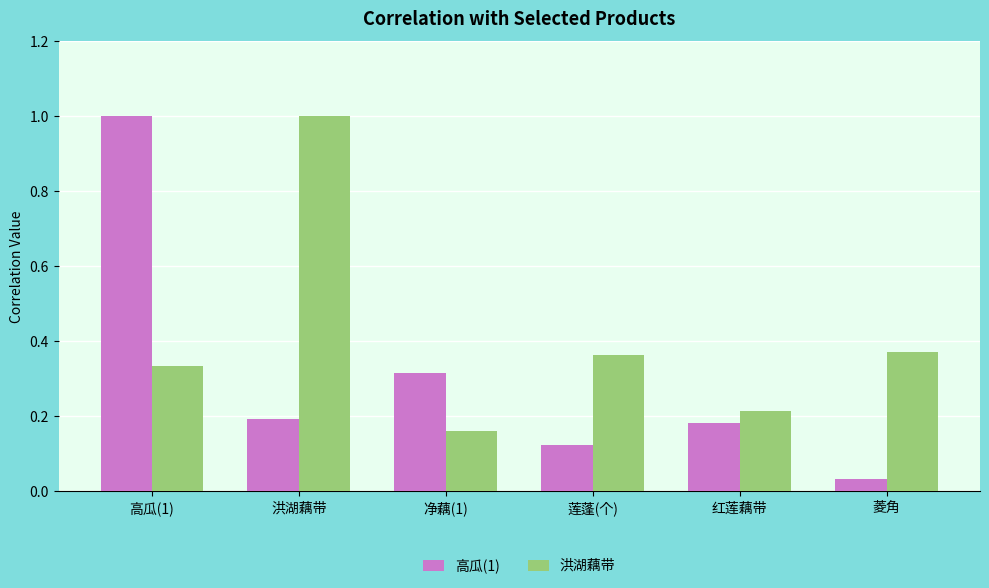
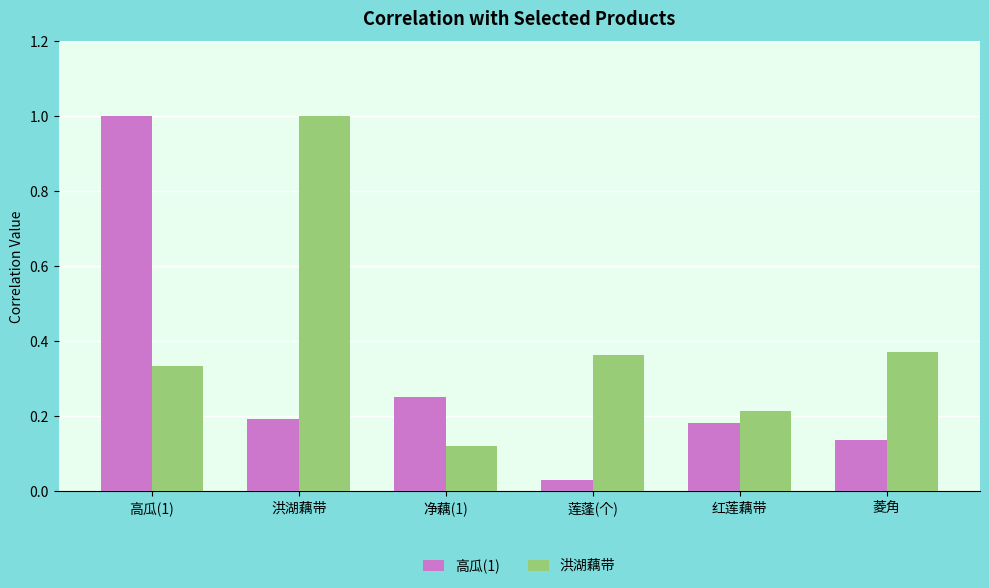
  {
    "高瓜(1)": {
      "高瓜(1)": 1.00,
      "洪湖藕带": 0.19,
-     "净藕(1)": 0.31,
-     "莲蓬(个)": 0.12,
+     "净藕(1)": 0.25,
+     "莲蓬(个)": 0.03,
      "红莲藕带": 0.18,
-     "菱角": 0.03
+     "菱角": 0.14
    },
    "洪湖藕带": {
      "高瓜(1)": 0.33,
      "洪湖藕带": 1.00,
-     "净藕(1)": 0.16,
+     "净藕(1)": 0.12,
      "莲蓬(个)": 0.36,
      "红莲藕带": 0.21,
      "菱角": 0.37
    }
  }
